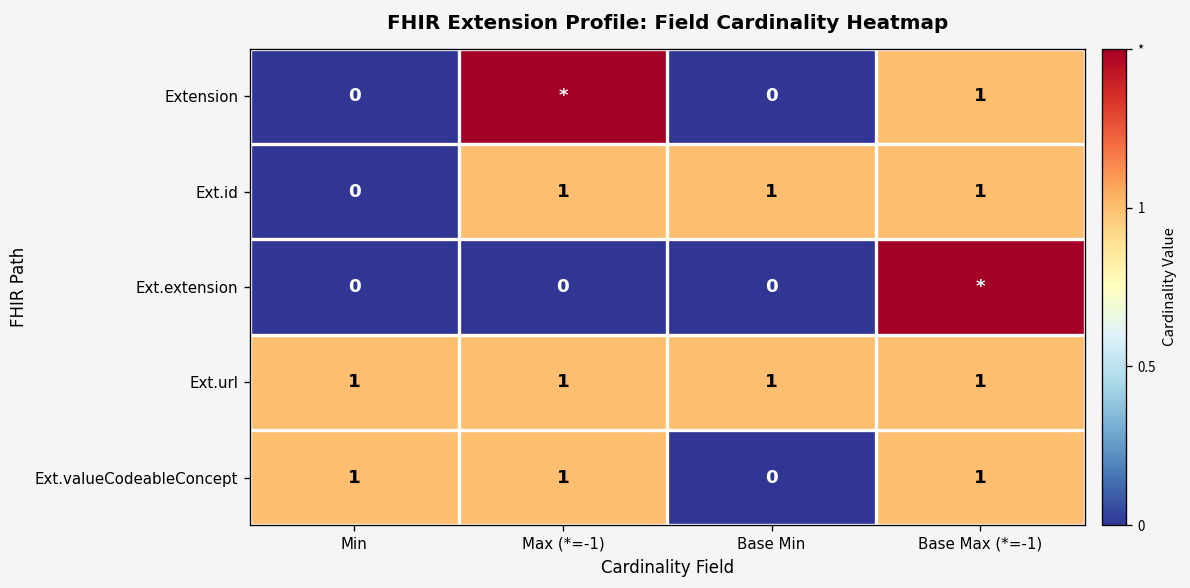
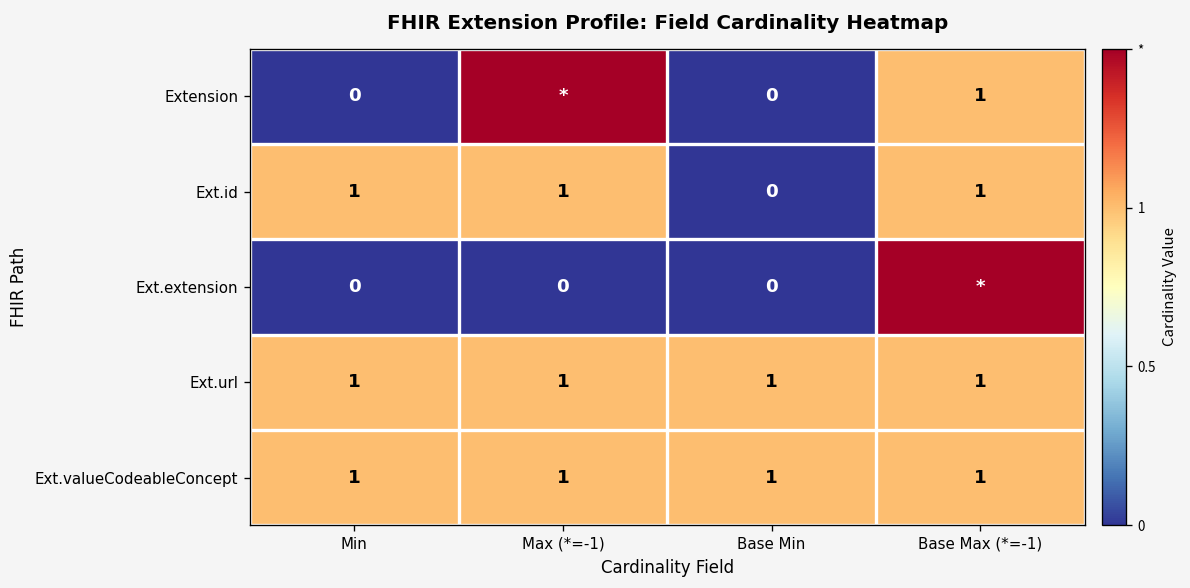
  {
    "Extension": {
      "Min": 0,
      "Base Min": 0,
      "Base Max (*=-1)": 1
    },
    "Ext.id": {
-     "Min": 0,
+     "Min": 1,
      "Max (*=-1)": 1,
-     "Base Min": 1,
+     "Base Min": 0,
      "Base Max (*=-1)": 1
    },
    "Ext.extension": {
      "Min": 0,
      "Max (*=-1)": 0,
      "Base Min": 0
    },
    "Ext.url": {
      "Min": 1,
      "Max (*=-1)": 1,
      "Base Min": 1,
      "Base Max (*=-1)": 1
    },
    "Ext.valueCodeableConcept": {
      "Min": 1,
      "Max (*=-1)": 1,
-     "Base Min": 0,
+     "Base Min": 1,
      "Base Max (*=-1)": 1
    }
  }
